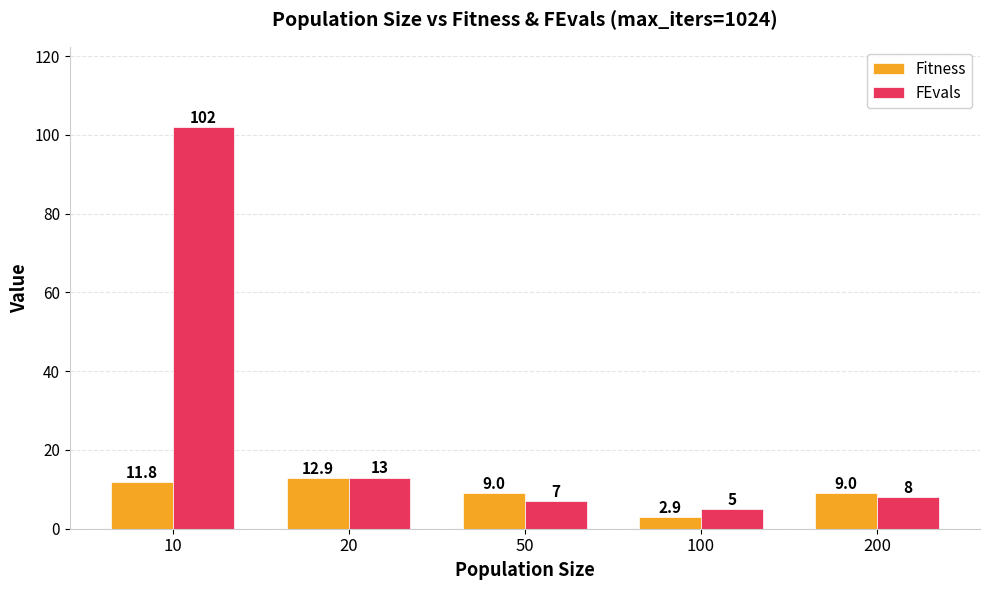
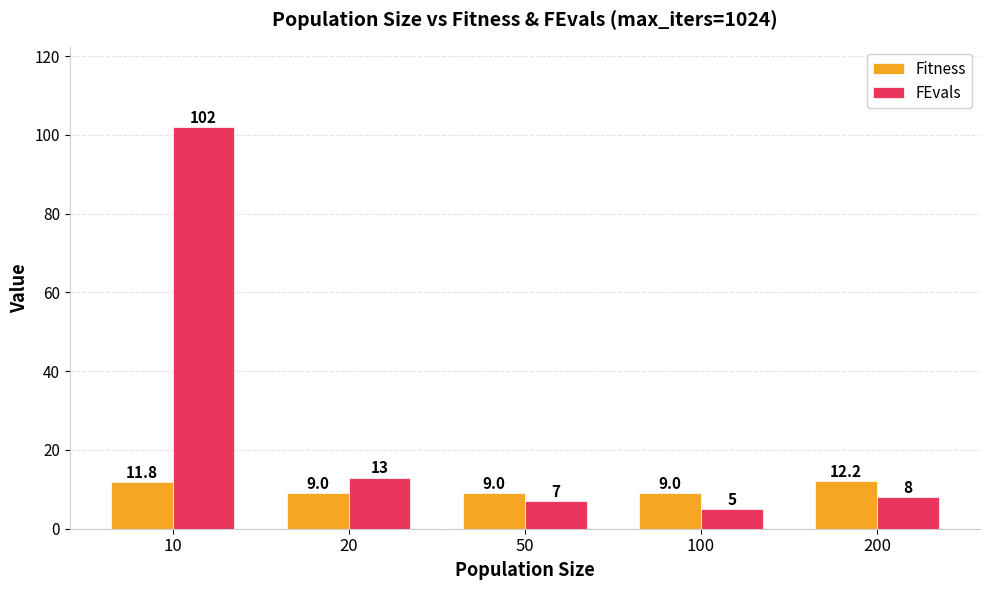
  {
    "Fitness": {
      "10": 11.8,
-     "20": 12.9,
+     "20": 9.0,
      "50": 9.0,
-     "100": 2.9,
-     "200": 9.0
+     "100": 9.0,
+     "200": 12.2
    },
    "FEvals": {
      "10": 102,
      "20": 13,
      "50": 7,
      "100": 5,
      "200": 8
    }
  }
